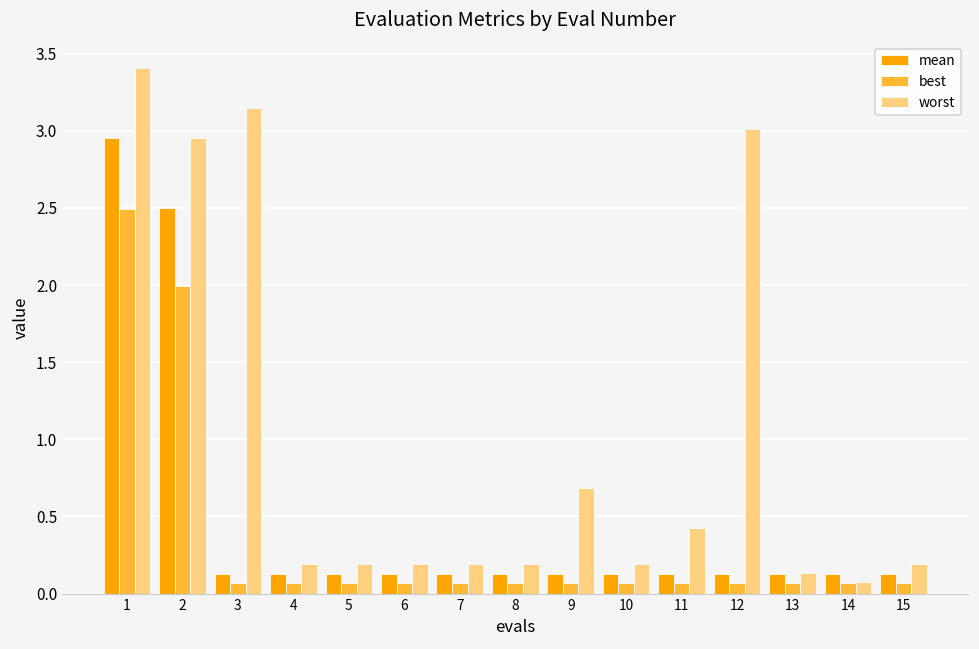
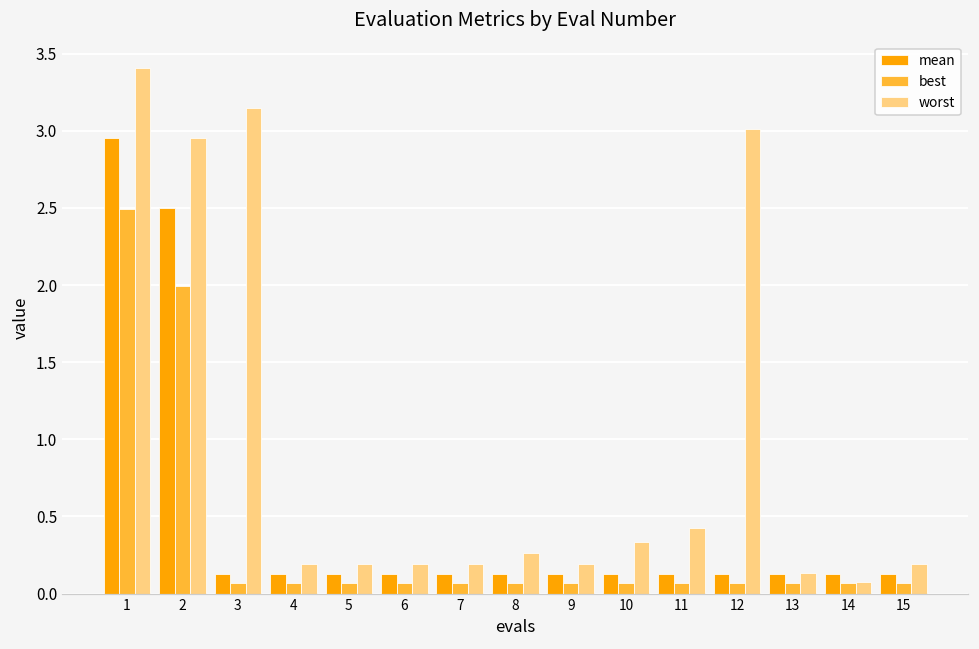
  {
    "worst": {
      "1": 3.41,
      "2": 2.95,
      "3": 3.15,
      "4": 0.19,
      "5": 0.19,
      "6": 0.19,
      "7": 0.19,
-     "8": 0.19,
-     "9": 0.69,
-     "10": 0.19,
+     "8": 0.27,
+     "9": 0.19,
+     "10": 0.33,
      "11": 0.43,
      "12": 3.01,
      "13": 0.13,
      "14": 0.08,
      "15": 0.19
    }
  }
